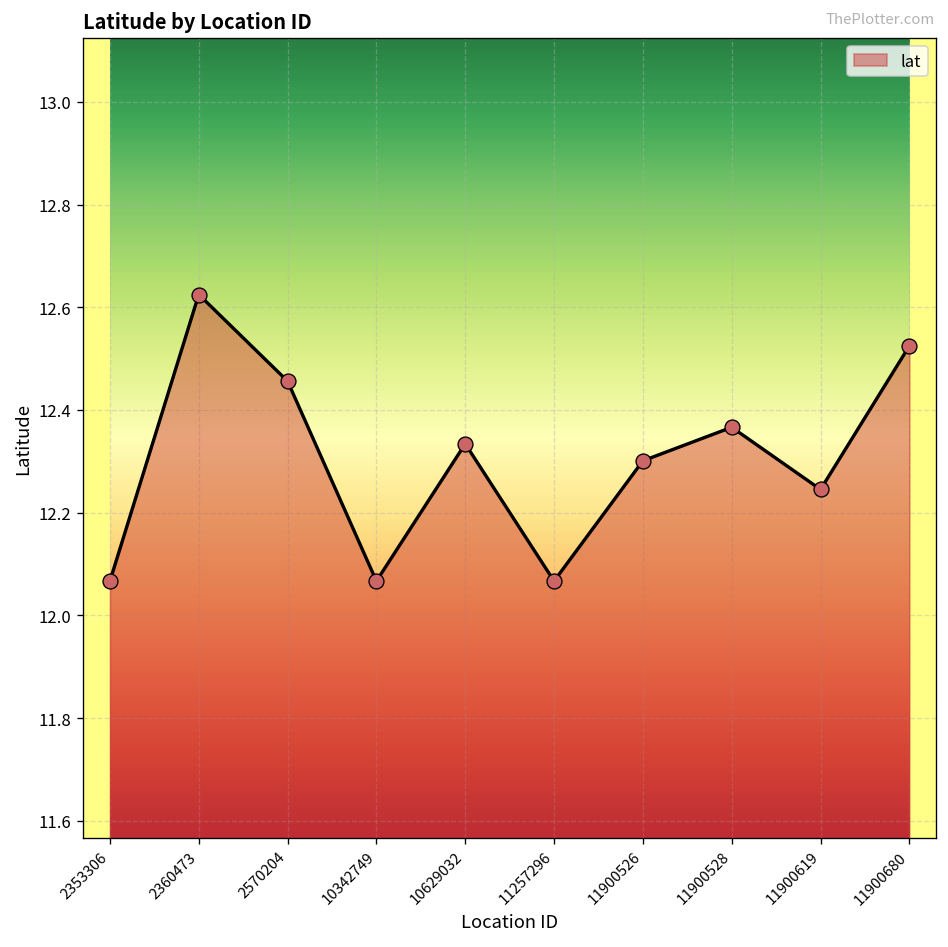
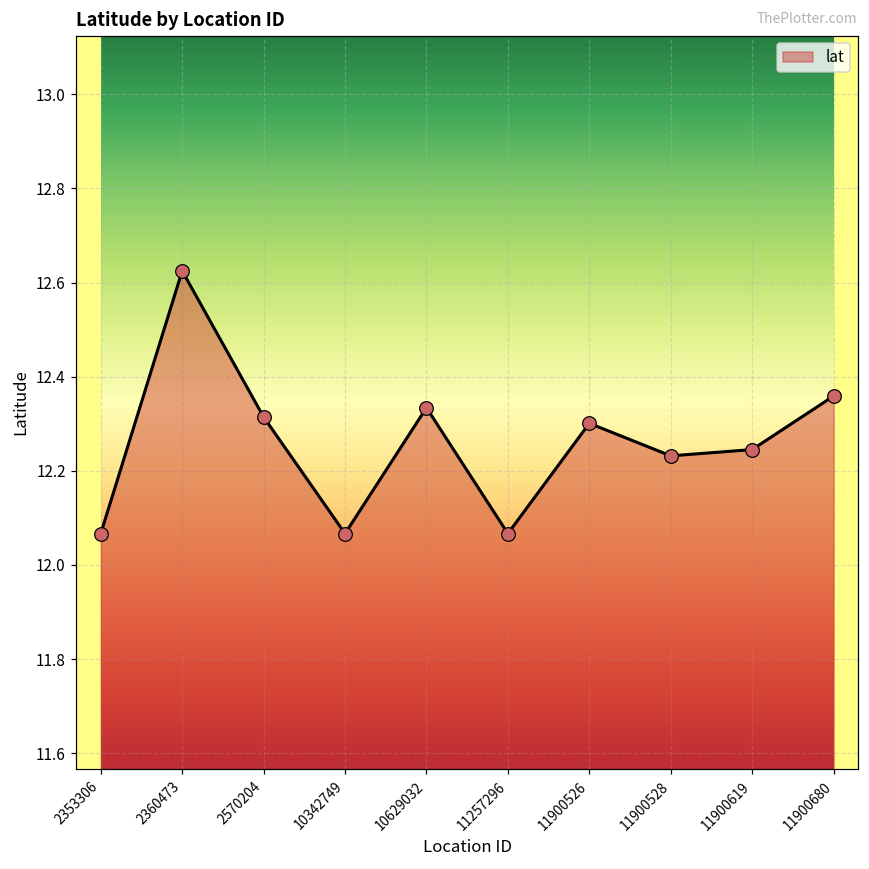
  {
    "2353306": 12.07,
    "2360473": 12.62,
-   "2570204": 12.46,
+   "2570204": 12.31,
    "10342749": 12.07,
    "10629032": 12.33,
    "11257296": 12.07,
    "11900526": 12.30,
-   "11900528": 12.37,
+   "11900528": 12.23,
    "11900619": 12.25,
-   "11900680": 12.52
+   "11900680": 12.36
  }
